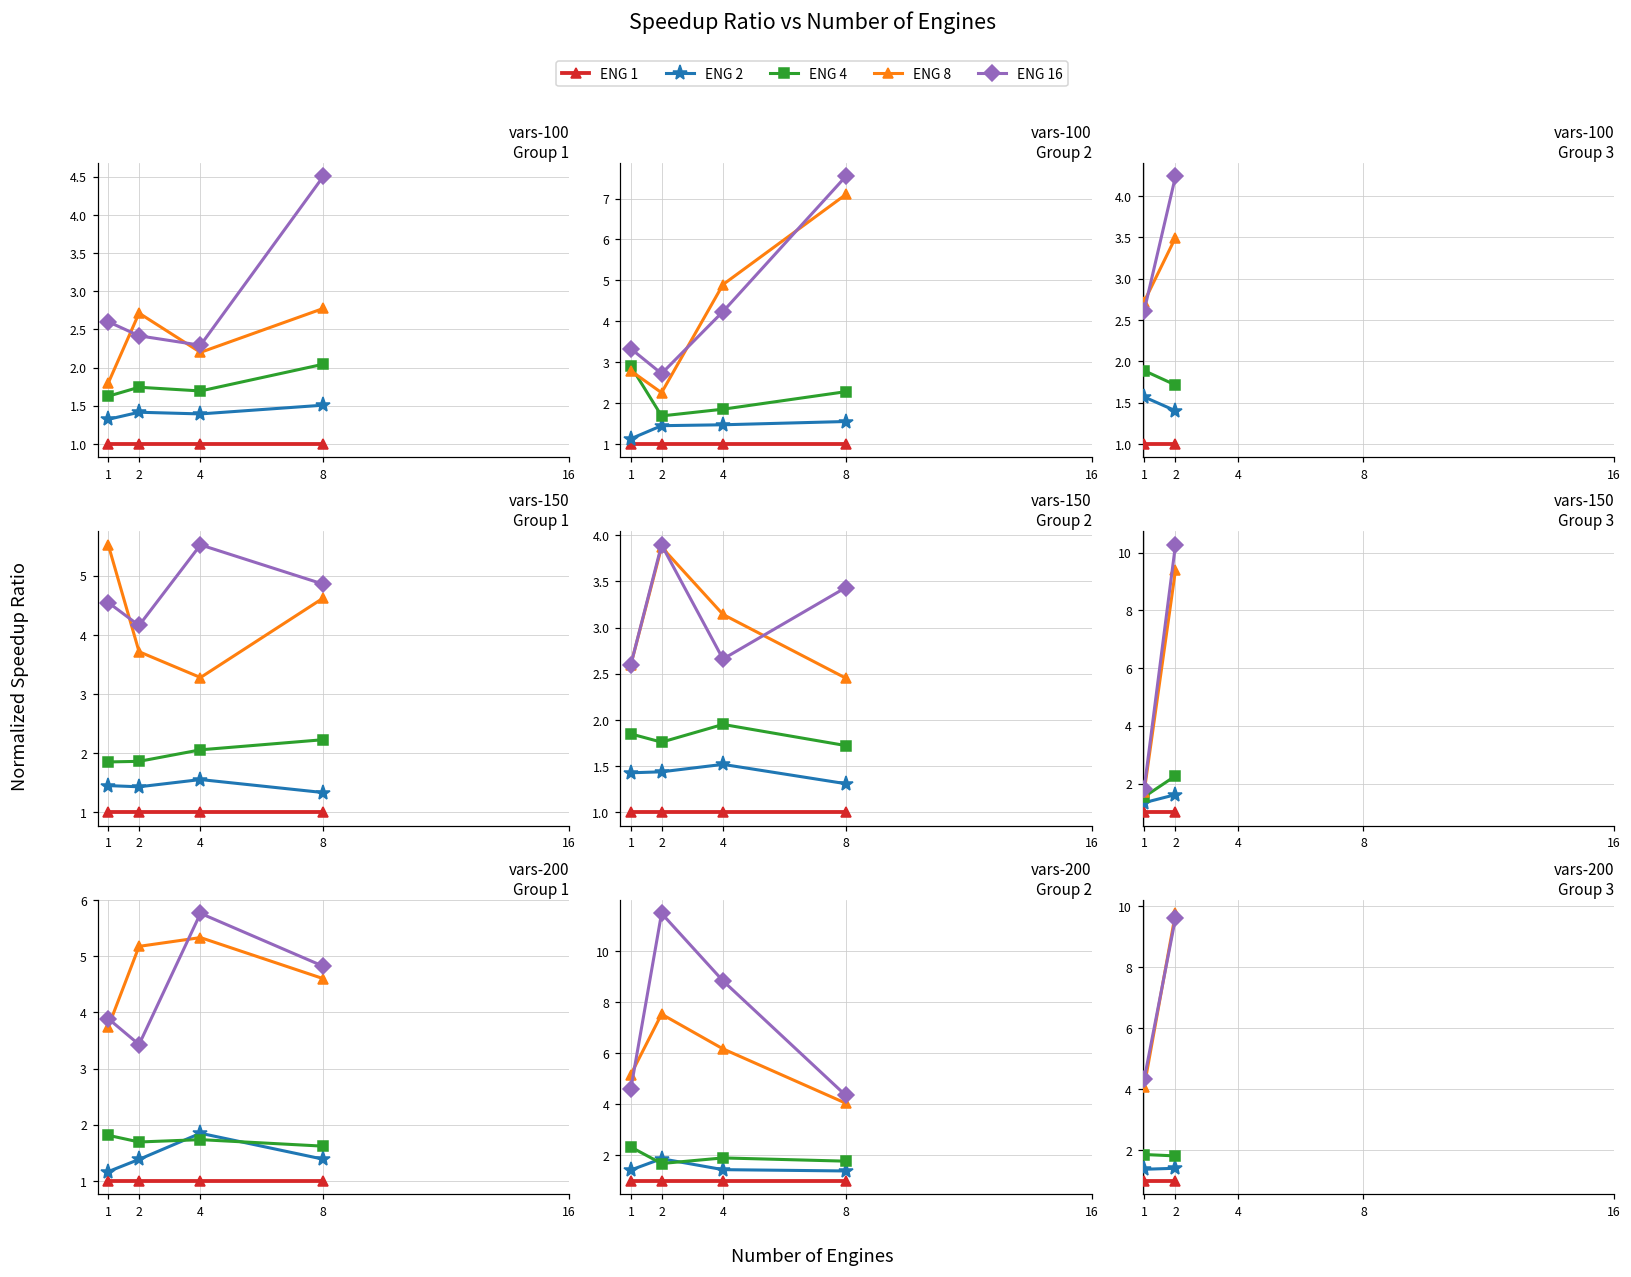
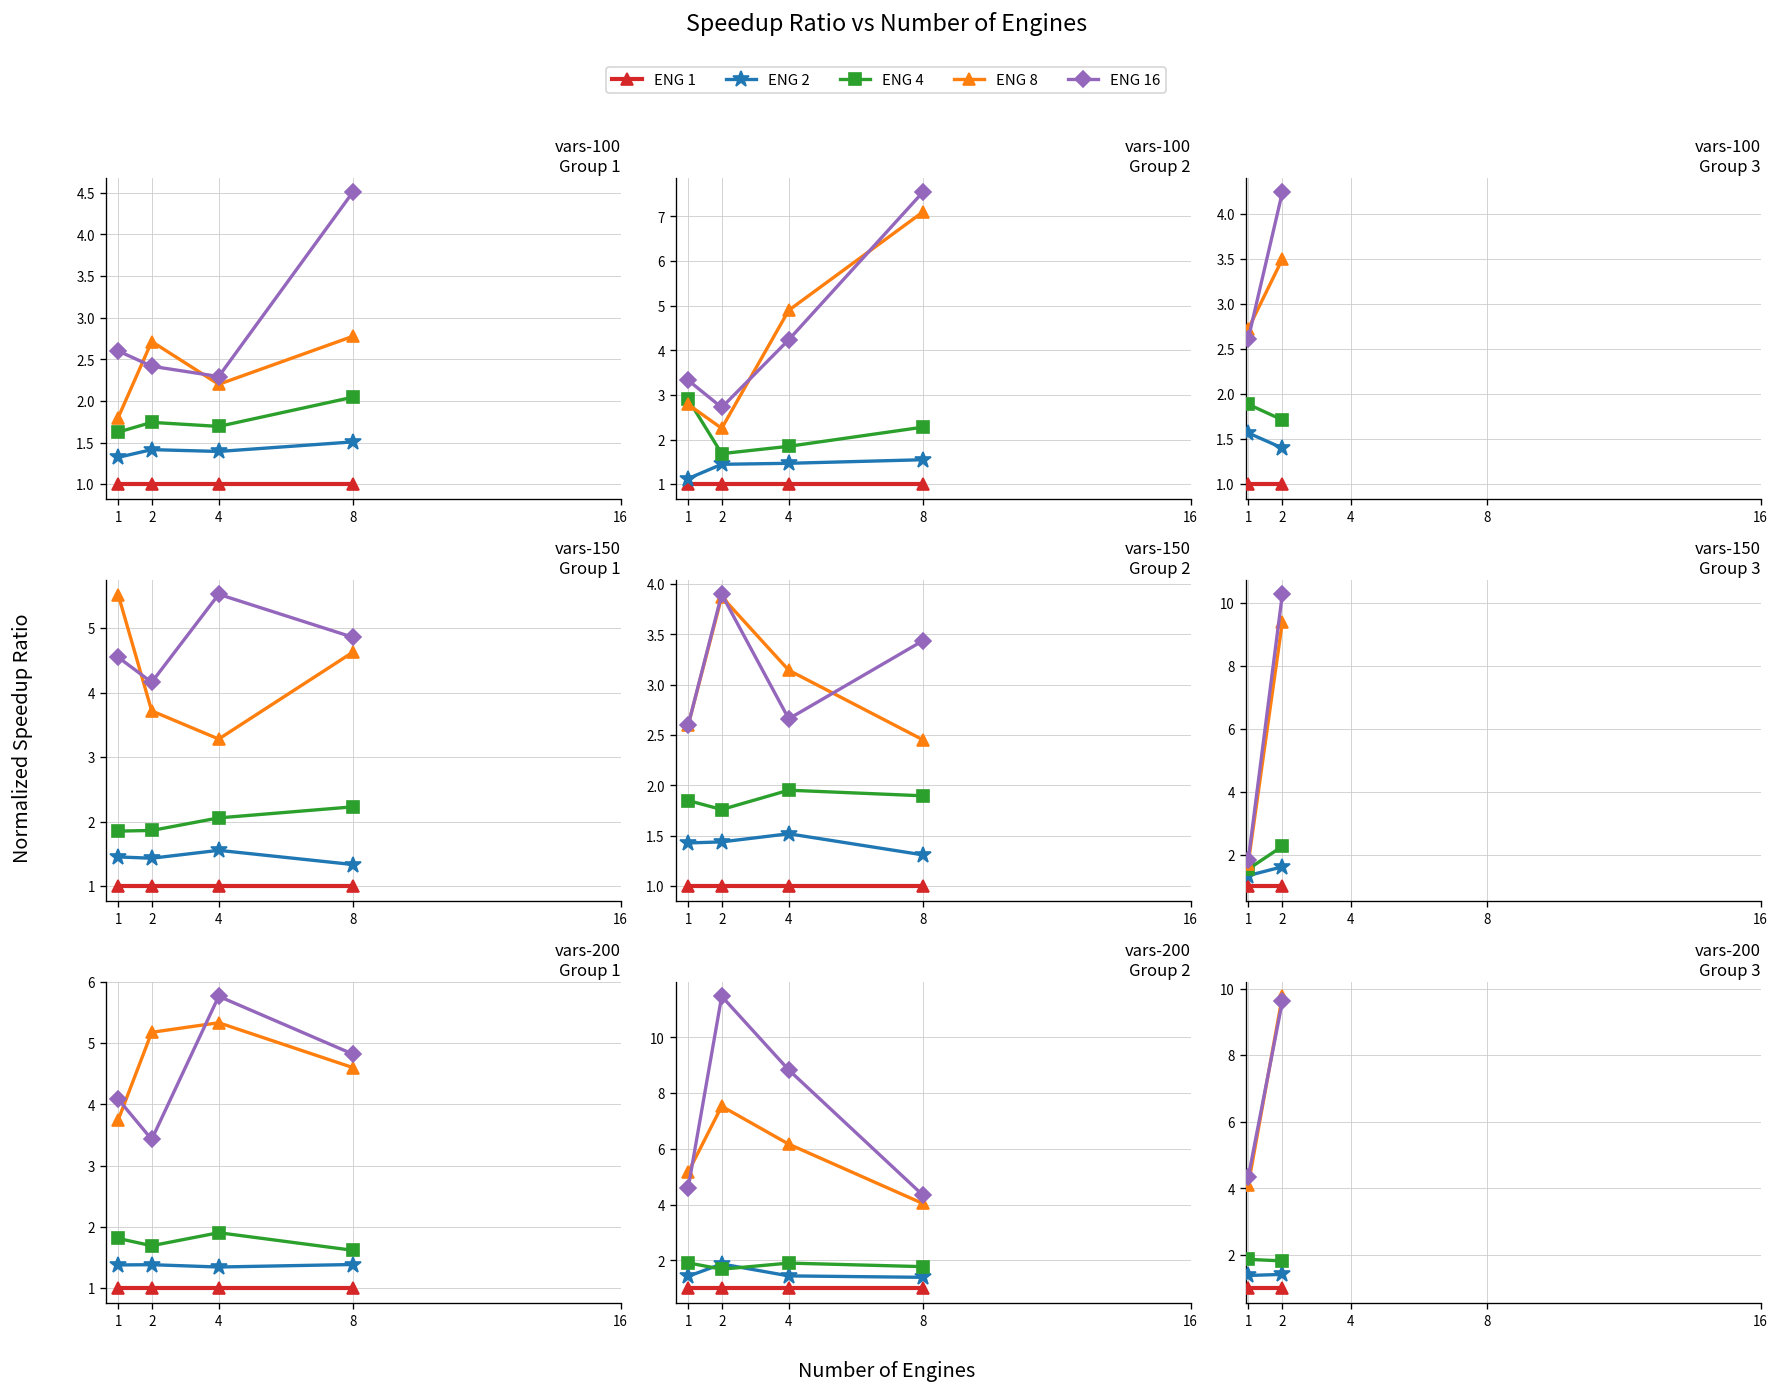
  {
    "vars-100 Group 1": {
      "ENG 1": {
        "1": 1.0,
        "2": 1.0,
        "4": 1.0,
        "8": 1.0
      },
      "ENG 2": {
        "1": 1.3,
        "2": 1.4,
        "4": 1.4,
        "8": 1.5
      },
      "ENG 4": {
        "1": 1.6,
        "2": 1.7,
        "4": 1.7,
        "8": 2.0
      },
      "ENG 8": {
        "1": 1.8,
        "2": 2.7,
        "4": 2.2,
        "8": 2.8
      },
      "ENG 16": {
        "1": 2.6,
        "2": 2.4,
        "4": 2.3,
        "8": 4.5
      }
    },
    "vars-100 Group 2": {
      "ENG 1": {
        "1": 1.0,
        "2": 1.0,
        "4": 1.0,
        "8": 1.0
      },
      "ENG 2": {
        "1": 1.1,
        "2": 1.4,
        "4": 1.5,
        "8": 1.5
      },
      "ENG 4": {
        "1": 2.9,
        "2": 1.7,
        "4": 1.8,
        "8": 2.3
      },
      "ENG 8": {
        "1": 2.8,
        "2": 2.3,
        "4": 4.9,
        "8": 7.1
      },
      "ENG 16": {
        "1": 3.3,
        "2": 2.7,
        "4": 4.2,
        "8": 7.5
      }
    },
    "vars-100 Group 3": {
      "ENG 1": {
        "1": 1.0,
        "2": 1.0
      },
      "ENG 2": {
        "1": 1.6,
        "2": 1.4
      },
      "ENG 4": {
        "1": 1.9,
        "2": 1.7
      },
      "ENG 8": {
        "1": 2.7,
        "2": 3.5
      },
      "ENG 16": {
        "1": 2.6,
        "2": 4.2
      }
    },
    "vars-150 Group 1": {
      "ENG 1": {
        "1": 1.0,
        "2": 1.0,
        "4": 1.0,
        "8": 1.0
      },
      "ENG 2": {
        "1": 1.5,
        "2": 1.4,
        "4": 1.6,
        "8": 1.3
      },
      "ENG 4": {
        "1": 1.9,
        "2": 1.9,
        "4": 2.1,
        "8": 2.2
      },
      "ENG 8": {
        "1": 5.5,
        "2": 3.7,
        "4": 3.3,
        "8": 4.6
      },
      "ENG 16": {
        "1": 4.5,
        "2": 4.2,
        "4": 5.5,
        "8": 4.9
      }
    },
    "vars-150 Group 2": {
      "ENG 1": {
        "1": 1.0,
        "2": 1.0,
        "4": 1.0,
        "8": 1.0
      },
      "ENG 2": {
        "1": 1.4,
        "2": 1.4,
        "4": 1.5,
        "8": 1.3
      },
      "ENG 4": {
        "1": 1.8,
        "2": 1.8,
        "4": 2.0,
-       "8": 1.7
+       "8": 1.9
      },
      "ENG 8": {
        "4": 3.1,
        "8": 2.5
      },
      "ENG 16": {
        "4": 2.7,
        "8": 3.4
      }
    },
    "vars-150 Group 3": {
      "ENG 1": {
        "1": 1.0,
        "2": 1.0
      },
      "ENG 2": {
        "1": 1.3,
        "2": 1.6
      },
      "ENG 4": {
        "1": 1.5,
        "2": 2.3
      },
      "ENG 8": {
        "1": 1.7,
        "2": 9.4
      },
      "ENG 16": {
        "1": 1.8,
        "2": 10.3
      }
    },
    "vars-200 Group 1": {
      "ENG 1": {
        "1": 1.0,
        "2": 1.0,
        "4": 1.0,
        "8": 1.0
      },
      "ENG 2": {
-       "1": 1.2,
+       "1": 1.4,
        "2": 1.4,
-       "4": 1.8,
+       "4": 1.3,
        "8": 1.4
      },
      "ENG 4": {
        "1": 1.8,
        "2": 1.7,
-       "4": 1.7,
+       "4": 1.9,
        "8": 1.6
      },
      "ENG 8": {
        "1": 3.7,
        "2": 5.2,
        "4": 5.3,
        "8": 4.6
      },
      "ENG 16": {
-       "1": 3.9,
+       "1": 4.1,
        "2": 3.4,
        "4": 5.8,
        "8": 4.8
      }
    },
    "vars-200 Group 2": {
      "ENG 1": {
        "1": 1.0,
        "2": 1.0,
        "4": 1.0,
        "8": 1.0
      },
      "ENG 2": {
        "1": 1.4,
        "2": 1.9,
        "4": 1.4,
        "8": 1.4
      },
      "ENG 4": {
-       "1": 2.3,
+       "1": 1.9,
        "2": 1.7,
        "4": 1.9,
        "8": 1.8
      },
      "ENG 8": {
        "1": 5.2,
        "2": 7.5,
        "4": 6.2,
        "8": 4.0
      },
      "ENG 16": {
        "1": 4.6,
        "2": 11.5,
        "4": 8.8,
        "8": 4.3
      }
    },
    "vars-200 Group 3": {
      "ENG 1": {
        "1": 1.0,
        "2": 1.0
      },
      "ENG 2": {
        "1": 1.4,
        "2": 1.4
      },
      "ENG 4": {
        "1": 1.9,
        "2": 1.8
      },
      "ENG 8": {
        "1": 4.1,
        "2": 9.8
      },
      "ENG 16": {
        "1": 4.3,
        "2": 9.6
      }
    }
  }
